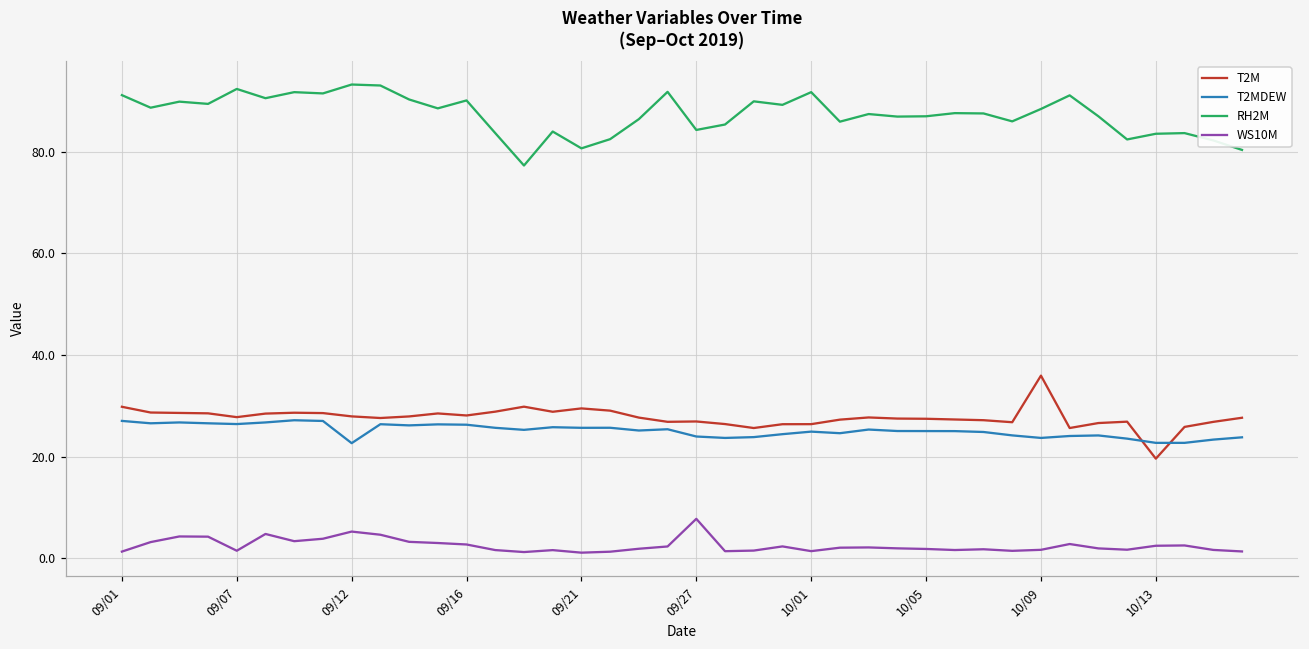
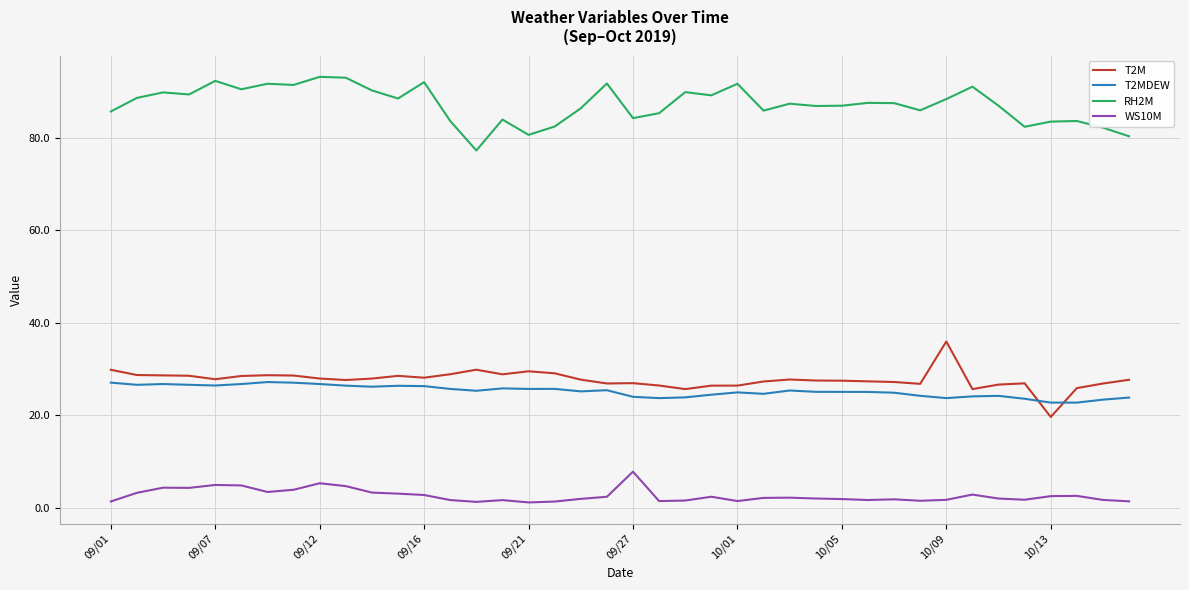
  {
    "T2M": {
      "09/01": 30,
      "09/07": 28,
      "09/12": 28,
      "09/16": 28,
      "09/21": 30,
      "09/27": 27,
      "10/01": 26,
      "10/05": 27,
      "10/09": 36,
      "10/13": 20
    },
    "T2MDEW": {
      "09/01": 27,
      "09/07": 26,
-     "09/12": 23,
+     "09/12": 27,
      "09/16": 26,
      "09/21": 26,
      "09/27": 24,
      "10/01": 25,
      "10/05": 25,
      "10/09": 24,
      "10/13": 23
    },
    "RH2M": {
-     "09/01": 91,
+     "09/01": 86,
      "09/07": 92,
      "09/12": 93,
-     "09/16": 90,
+     "09/16": 92,
      "09/21": 81,
      "09/27": 84,
      "10/01": 92,
      "10/05": 87,
      "10/09": 88,
      "10/13": 84
    },
    "WS10M": {
      "09/01": 1,
-     "09/07": 2,
+     "09/07": 5,
      "09/12": 5,
      "09/16": 3,
      "09/21": 1,
      "09/27": 8,
      "10/01": 1,
      "10/05": 2,
      "10/09": 2,
      "10/13": 2
    }
  }
